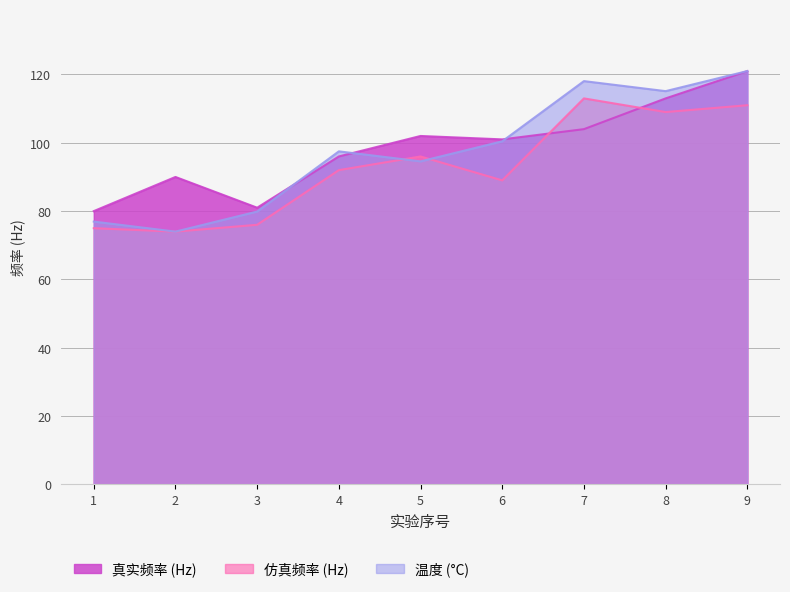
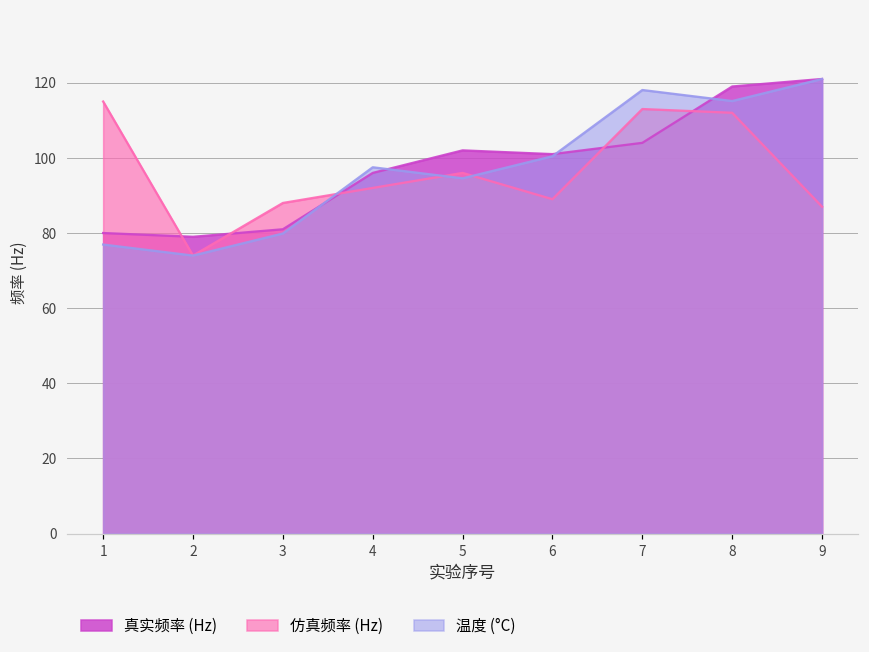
  {
    "真实频率 (Hz)": {
      "1": 80,
-     "2": 90,
+     "2": 79,
      "3": 81,
      "4": 96,
      "5": 102,
      "7": 104,
-     "8": 113
+     "8": 119
    },
    "仿真频率 (Hz)": {
-     "1": 75,
-     "3": 76,
+     "1": 115,
+     "3": 88,
      "4": 92,
      "5": 96,
      "6": 89,
      "7": 113,
-     "8": 109,
-     "9": 111
+     "8": 112,
+     "9": 87
    }
  }
